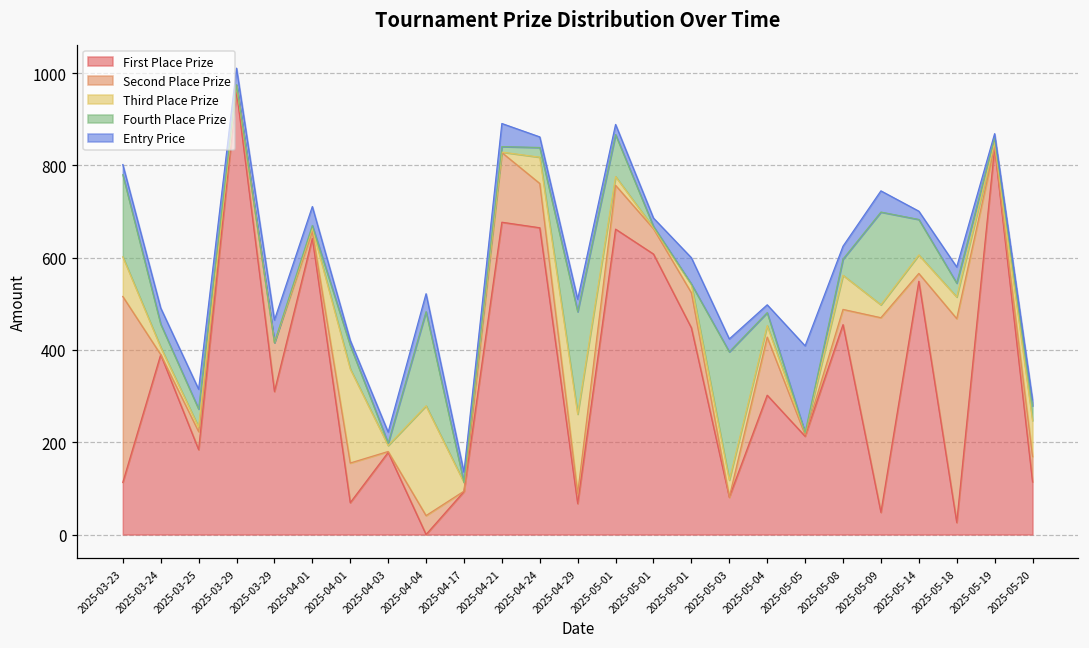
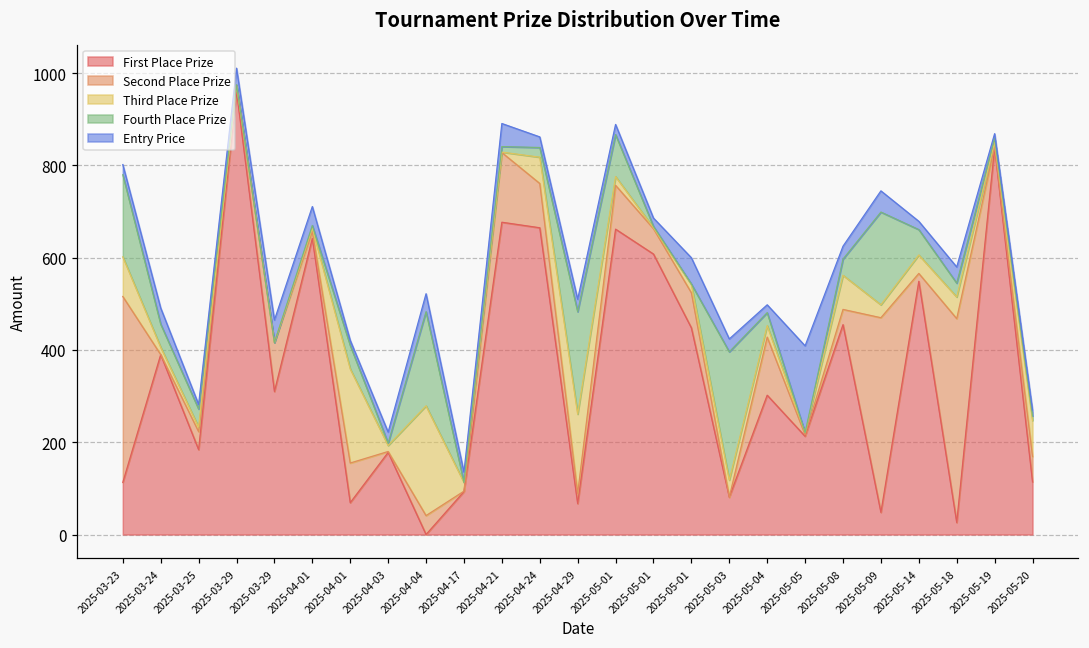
  {
    "Fourth Place Prize": {
      "2025-03-23": 180,
      "2025-03-24": 50,
      "2025-03-25": 40,
      "2025-04-04": 200,
      "2025-04-21": 10,
      "2025-04-24": 20,
      "2025-04-29": 220,
      "2025-05-03": 280,
      "2025-05-04": 30,
      "2025-05-08": 40,
      "2025-05-09": 200,
-     "2025-05-14": 80,
+     "2025-05-14": 60,
      "2025-05-18": 30,
      "2025-05-19": 10,
-     "2025-05-20": 30
+     "2025-05-20": 10
    },
    "Entry Price": {
      "2025-03-23": 20,
      "2025-03-24": 40,
-     "2025-03-25": 40,
+     "2025-03-25": 10,
      "2025-04-03": 20,
      "2025-04-04": 40,
      "2025-04-17": 20,
      "2025-04-21": 50,
      "2025-04-24": 20,
      "2025-04-29": 30,
      "2025-05-03": 30,
      "2025-05-04": 20,
      "2025-05-05": 190,
      "2025-05-08": 30,
      "2025-05-09": 50,
      "2025-05-14": 20,
      "2025-05-18": 40,
      "2025-05-19": 10,
      "2025-05-20": 10
    }
  }
